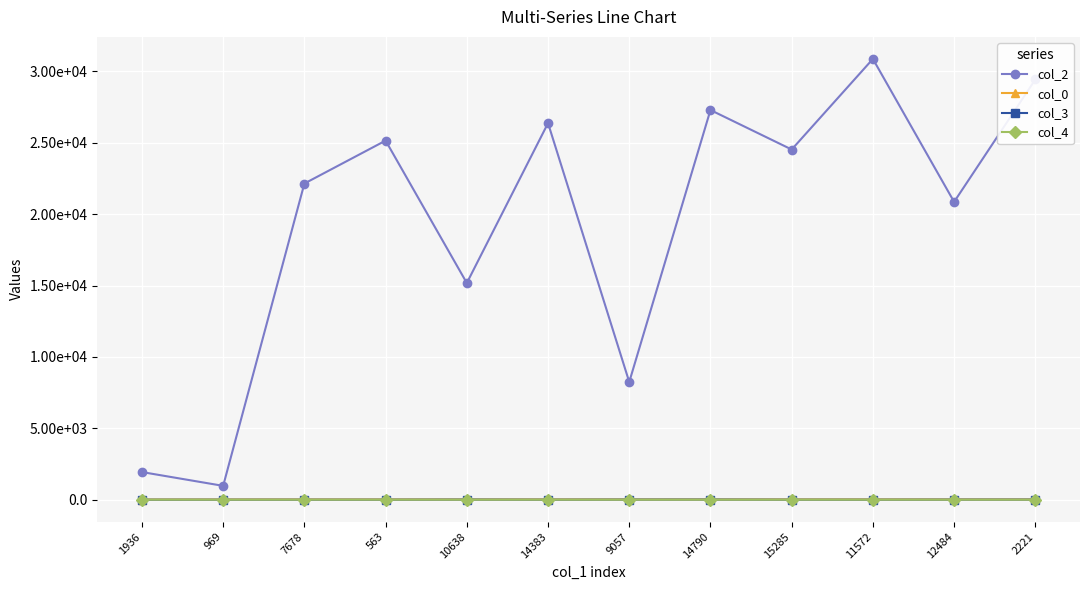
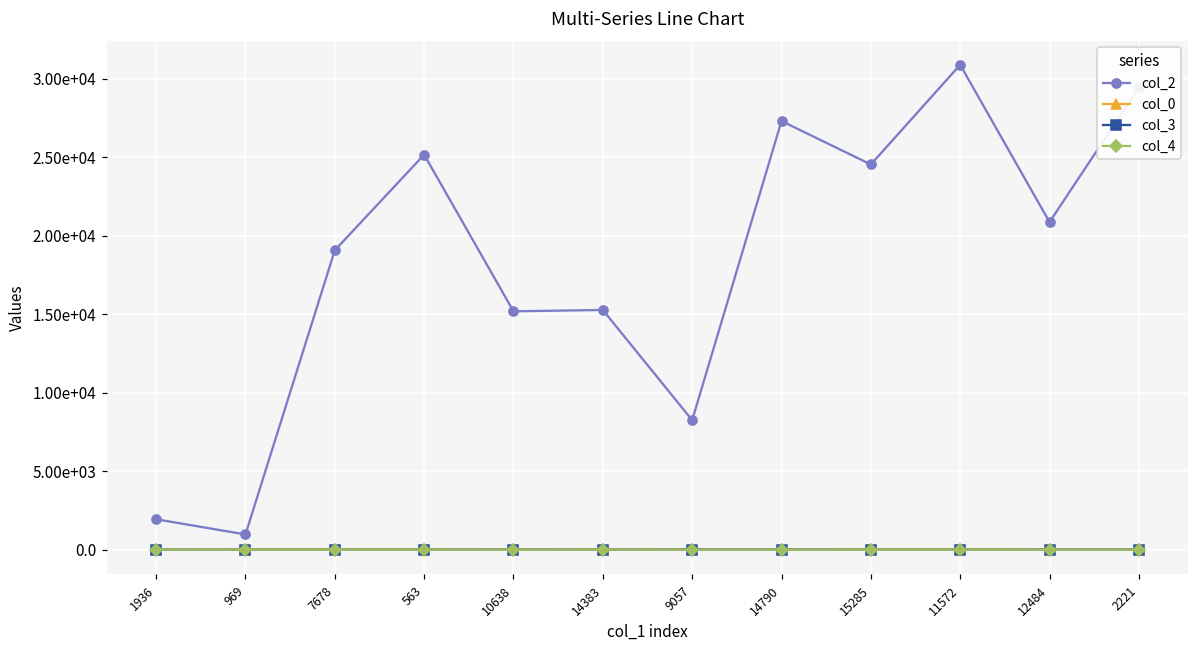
  {
    "col_2": {
      "1936": 1900,
      "969": 1000,
-     "7678": 22100,
+     "7678": 19100,
      "563": 25200,
      "10638": 15200,
-     "14383": 26400,
+     "14383": 15300,
      "9057": 8200,
      "14790": 27300,
      "15285": 24500,
      "11572": 30900,
      "12484": 20900
    }
  }
